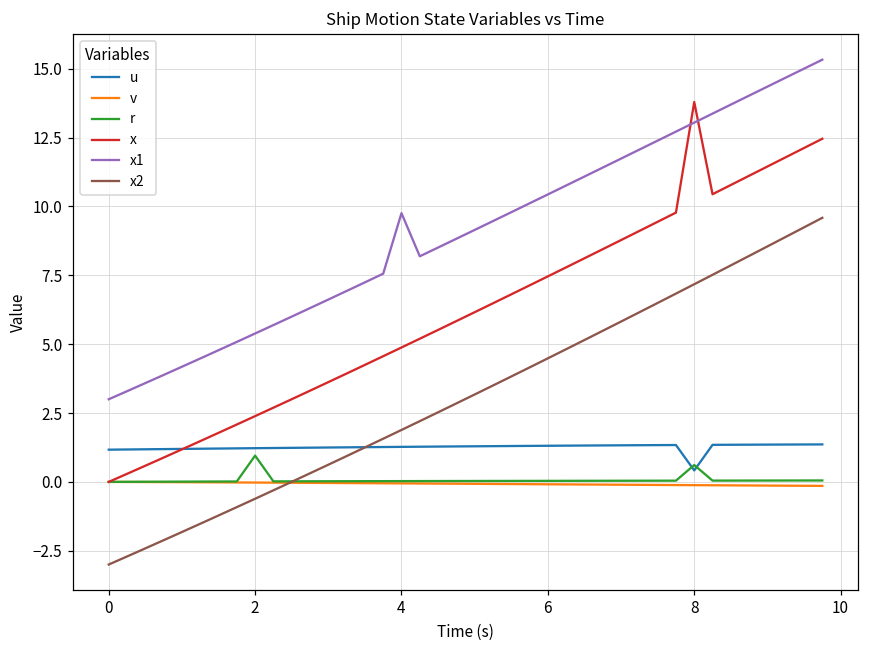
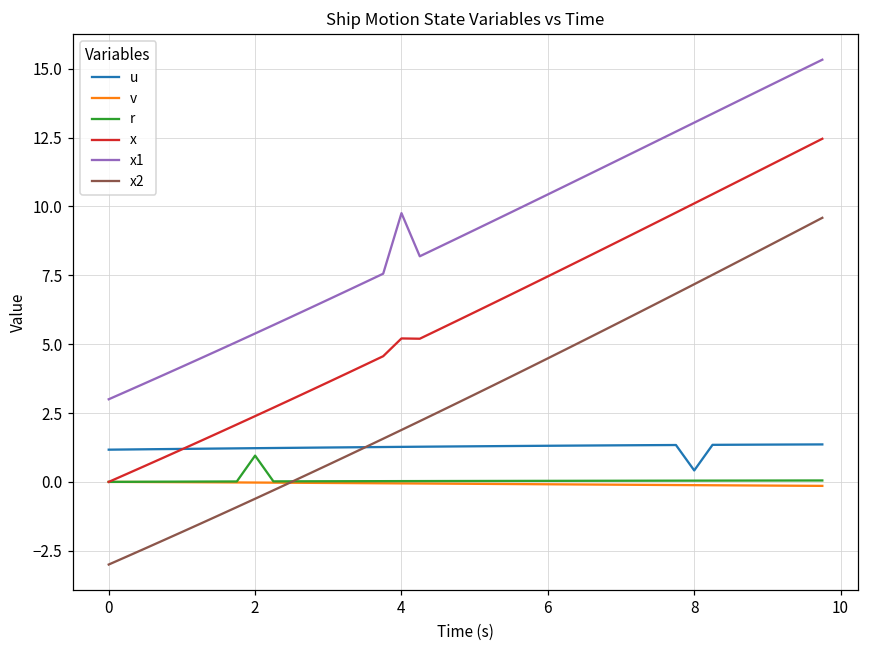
  {
    "u": {
      "0": 1.2,
      "2": 1.2,
      "4": 1.3,
      "6": 1.3,
      "8": 0.4
    },
    "v": {
      "2": 0.0,
      "6": -0.1,
      "8": -0.1
    },
    "r": {
      "2": 1.0,
      "6": 0.0,
-     "8": 0.6
+     "8": 0.0
    },
    "x": {
      "2": 2.4,
-     "4": 4.9,
+     "4": 5.2,
      "6": 7.5,
-     "8": 13.8
+     "8": 10.1
    },
    "x1": {
      "0": 3.0,
      "2": 5.4,
      "4": 9.8,
      "6": 10.4,
      "8": 13.0
    },
    "x2": {
      "0": -3.0,
      "2": -0.6,
      "4": 1.9,
      "6": 4.5,
      "8": 7.2
    }
  }
